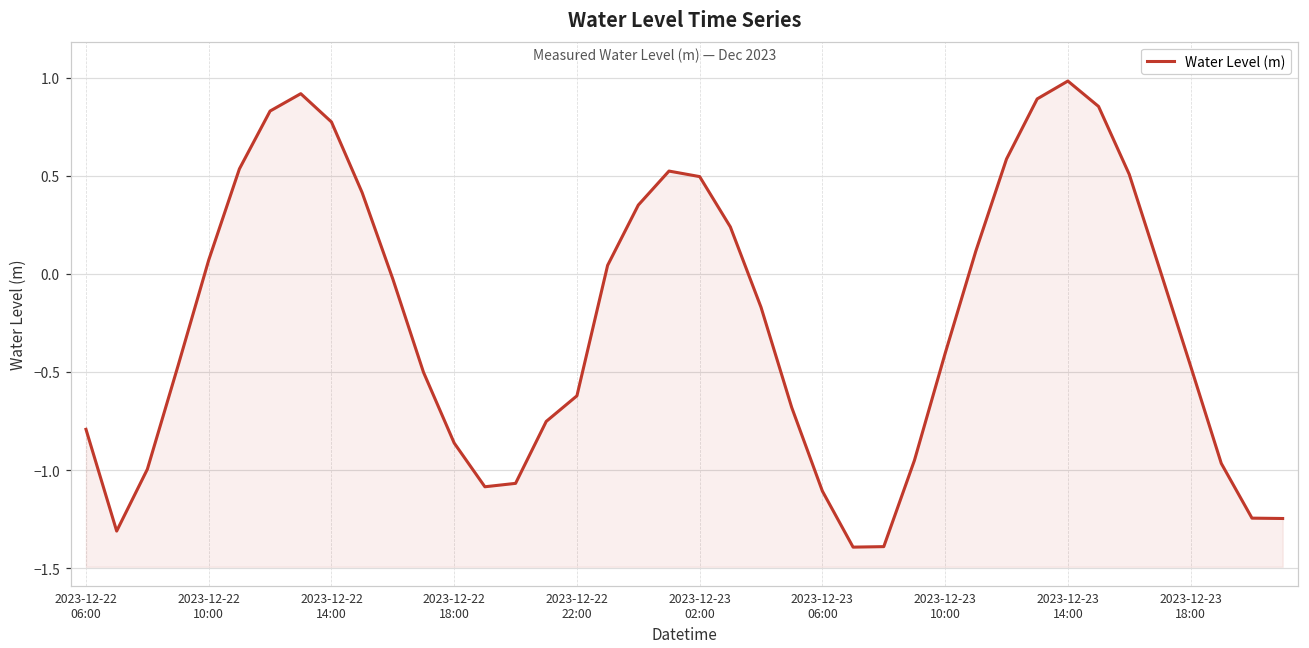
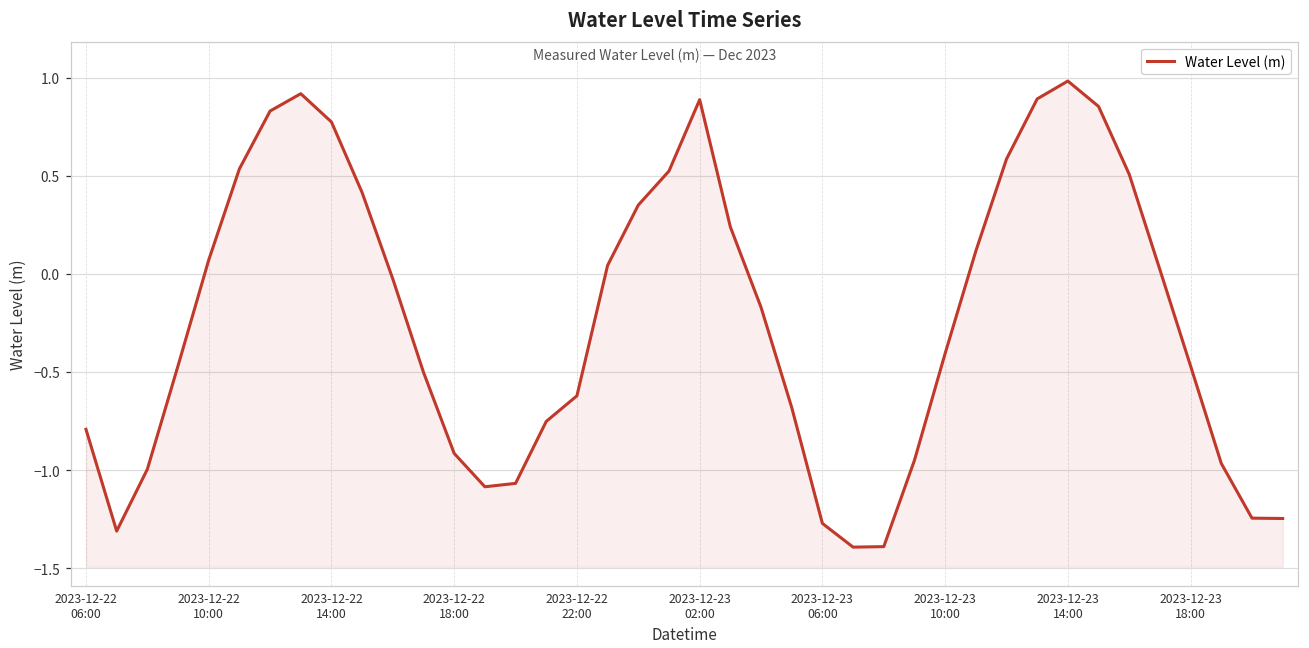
  {
    "2023-12-22 06:00": -0.79,
    "2023-12-22 10:00": 0.07,
    "2023-12-22 14:00": 0.77,
-   "2023-12-22 18:00": -0.86,
+   "2023-12-22 18:00": -0.91,
    "2023-12-22 22:00": -0.62,
-   "2023-12-23 02:00": 0.50,
-   "2023-12-23 06:00": -1.11,
+   "2023-12-23 02:00": 0.89,
+   "2023-12-23 06:00": -1.27,
    "2023-12-23 10:00": -0.41,
    "2023-12-23 14:00": 0.98,
    "2023-12-23 18:00": -0.47
  }
